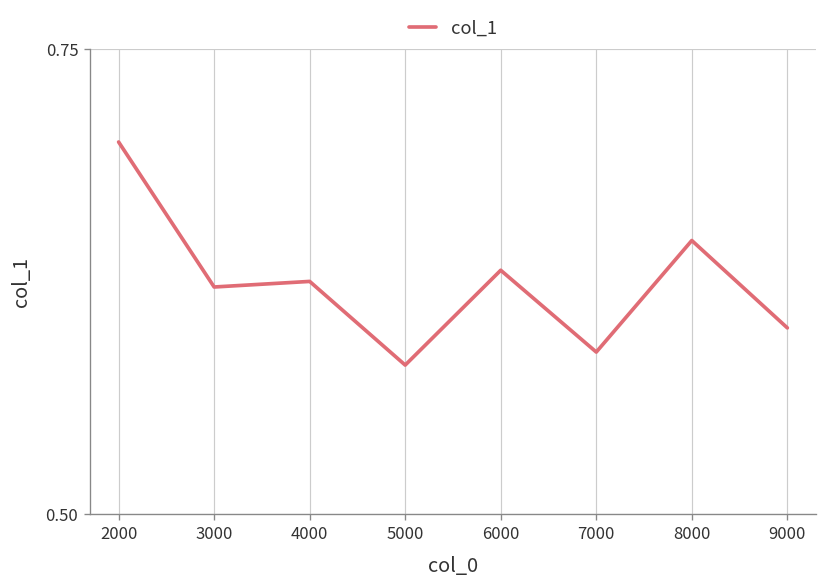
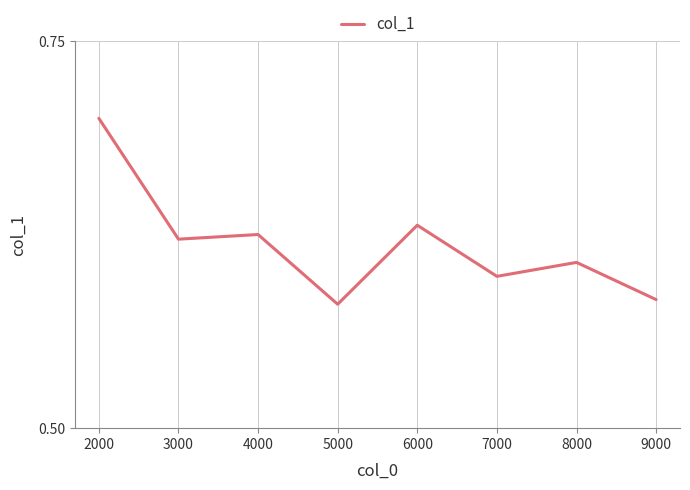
  {
    "2000": 0.700,
    "3000": 0.622,
    "4000": 0.625,
    "5000": 0.580,
    "6000": 0.631,
-   "7000": 0.587,
-   "8000": 0.647,
-   "9000": 0.600
+   "7000": 0.598,
+   "8000": 0.607,
+   "9000": 0.583
  }
